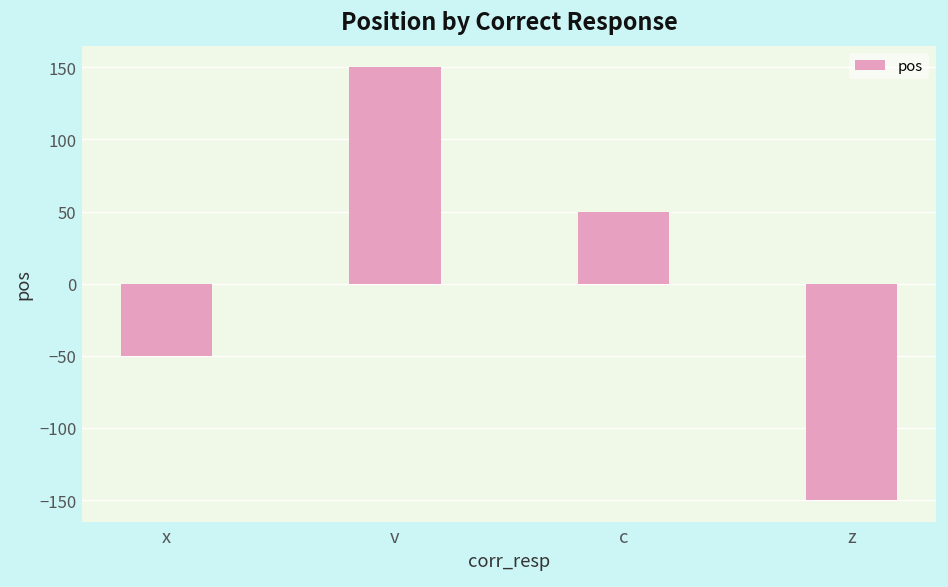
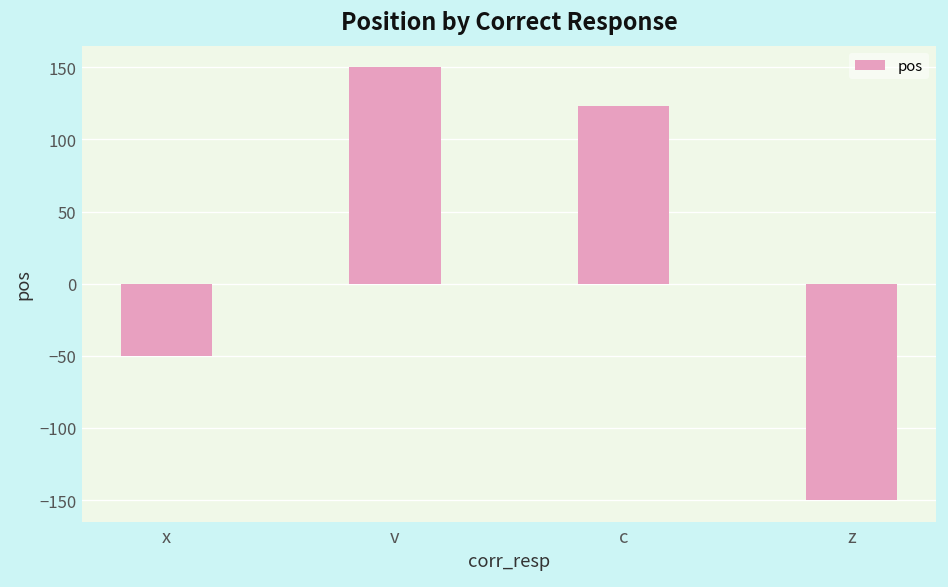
  {
    "x": -50,
    "v": 150,
-   "c": 50,
+   "c": 123,
    "z": -150
  }
